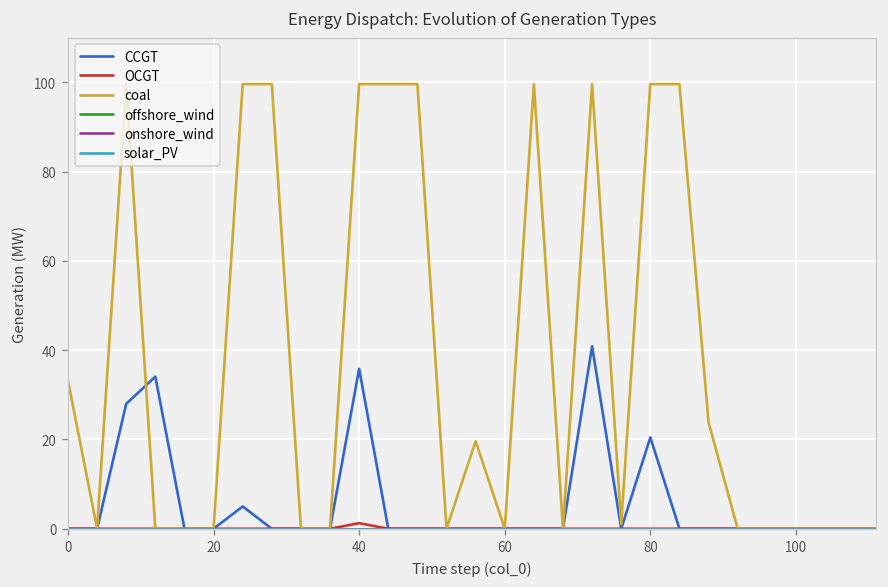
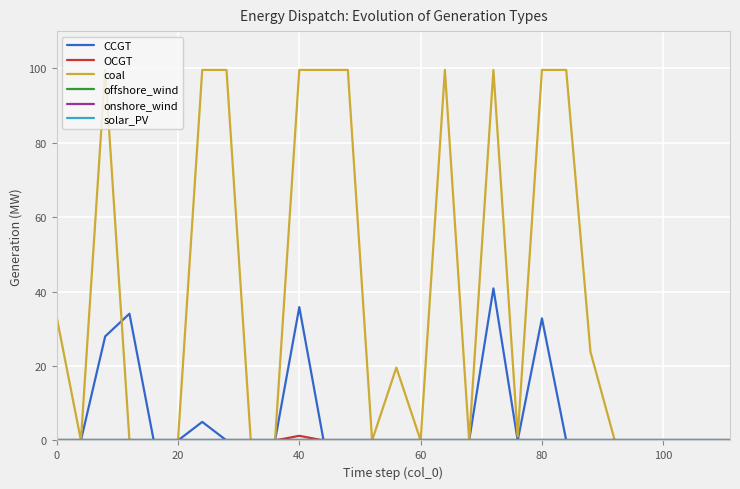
  {
    "CCGT": {
      "40": 36,
-     "80": 20
+     "80": 33
    },
    "OCGT": {
      "40": 1
    },
    "coal": {
      "0": 33,
      "40": 100,
      "80": 100
    },
    "solar_PV": {
      "40": 0
    }
  }
